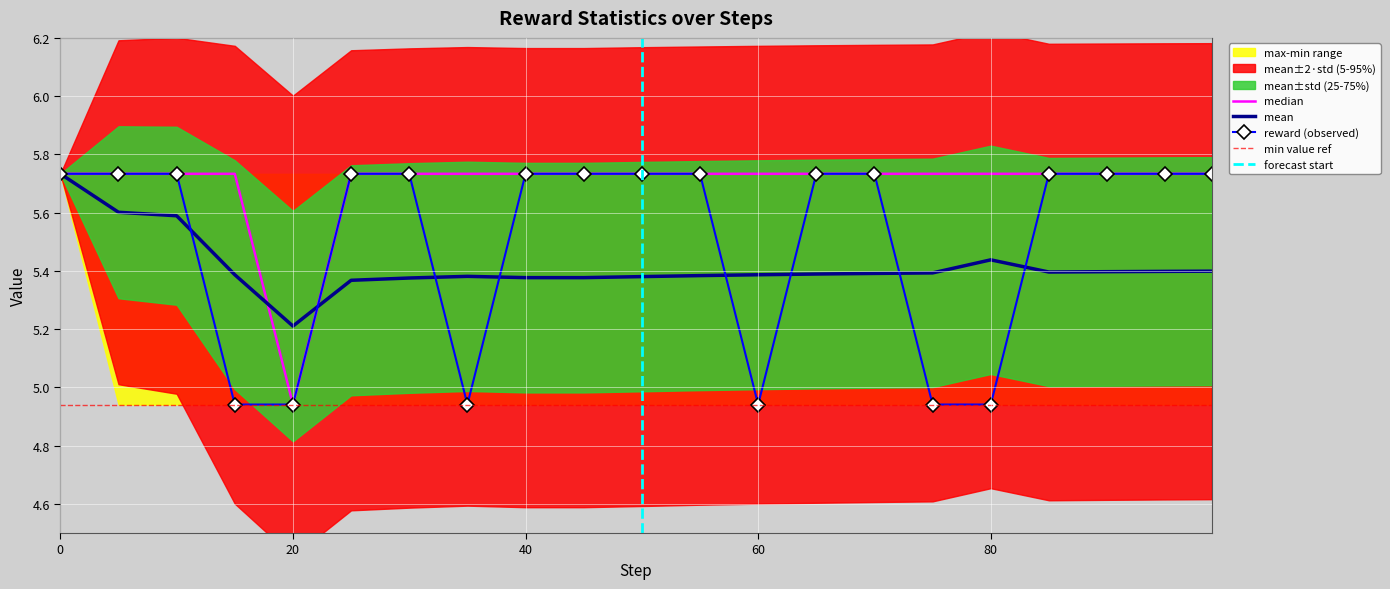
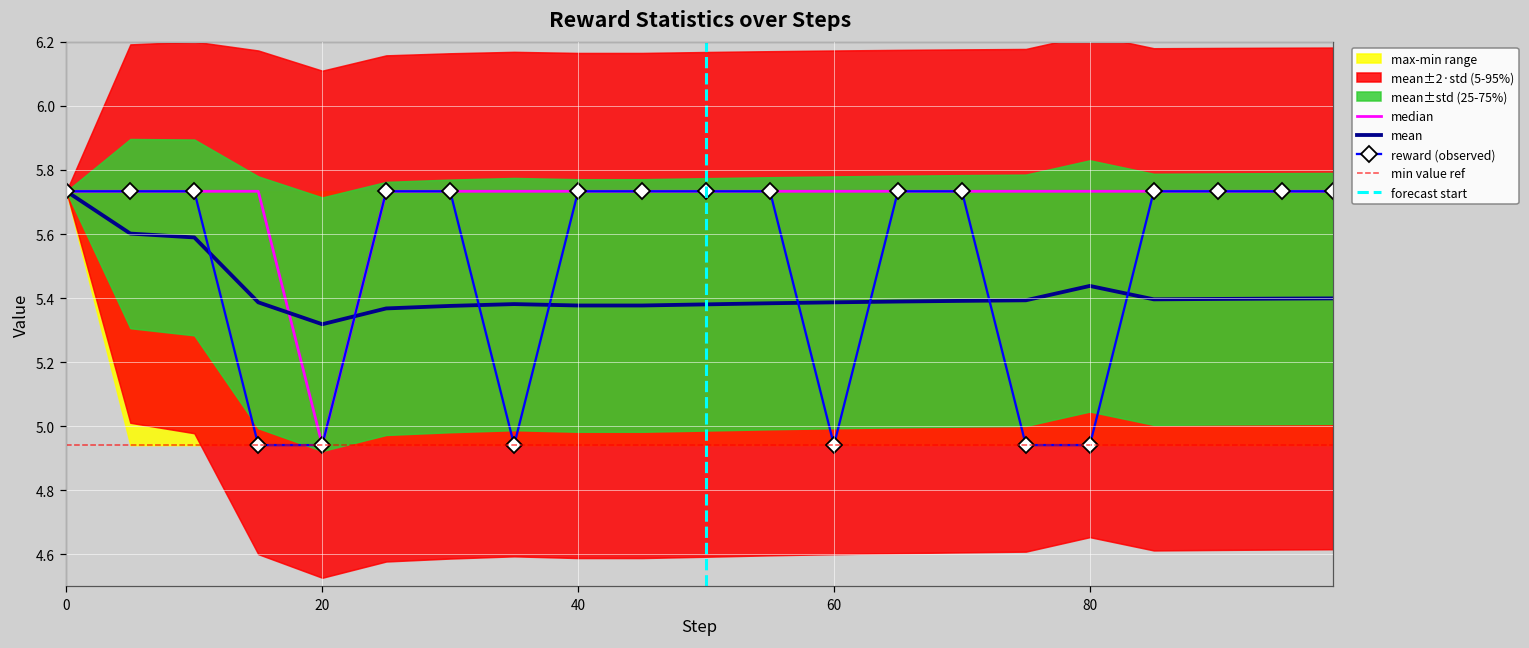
  {
    "mean": {
-     "20": 5.21,
+     "20": 5.32,
      "40": 5.38,
      "60": 5.39,
      "80": 5.44
    },
    "reward (observed)": {
      "60": 4.94,
      "80": 4.94
    }
  }
